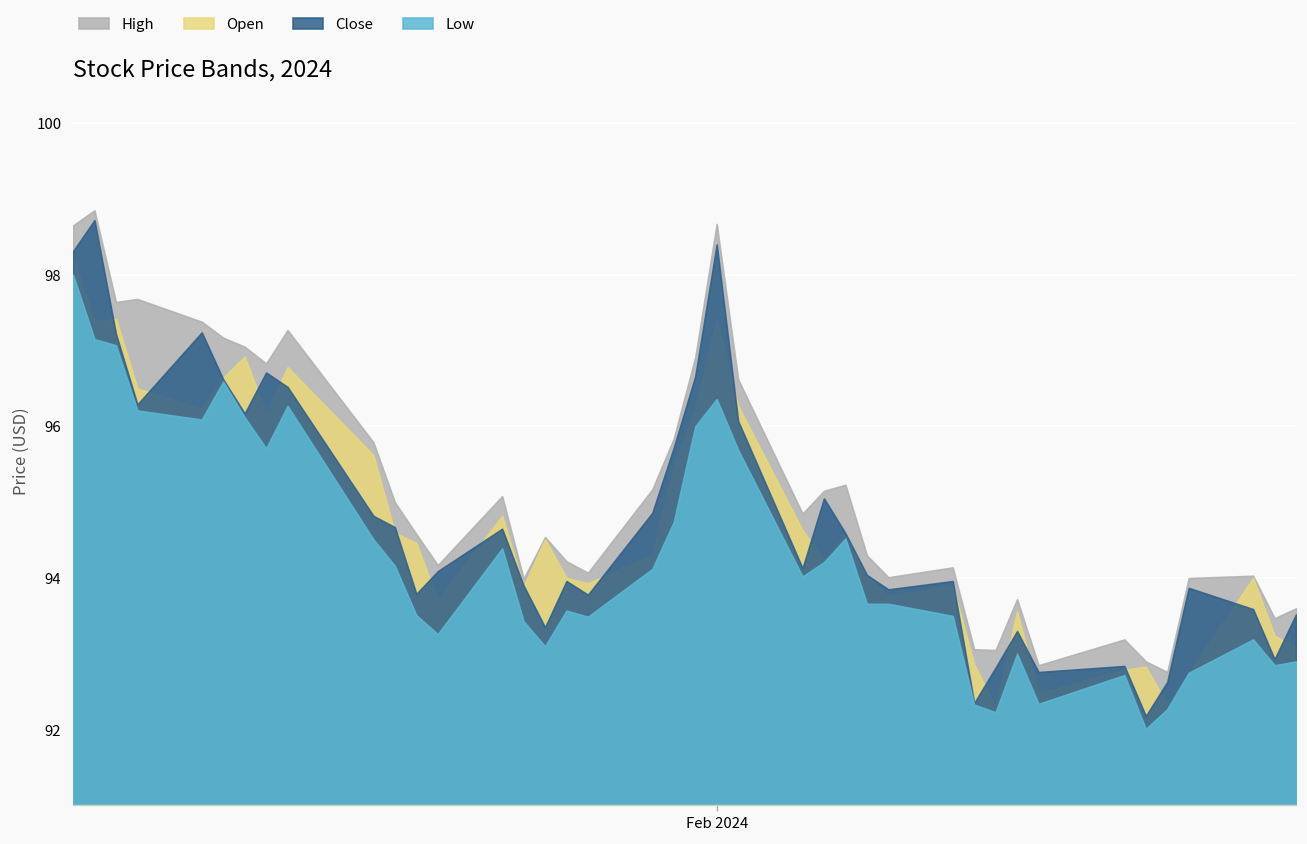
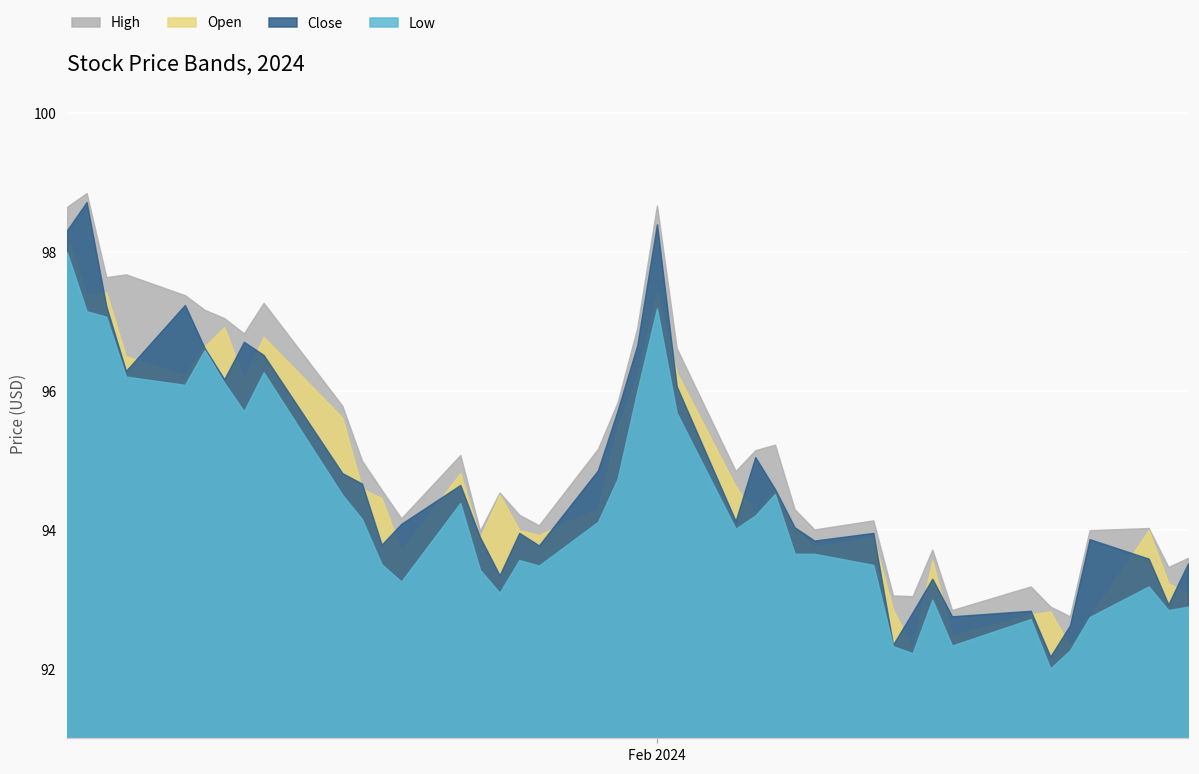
  {
    "High": {
      "Feb 2024": 98.7
    },
    "Open": {
      "Feb 2024": 97.4
    },
    "Close": {
      "Feb 2024": 98.4
    },
    "Low": {
-     "Feb 2024": 96.4
+     "Feb 2024": 97.2
    }
  }
